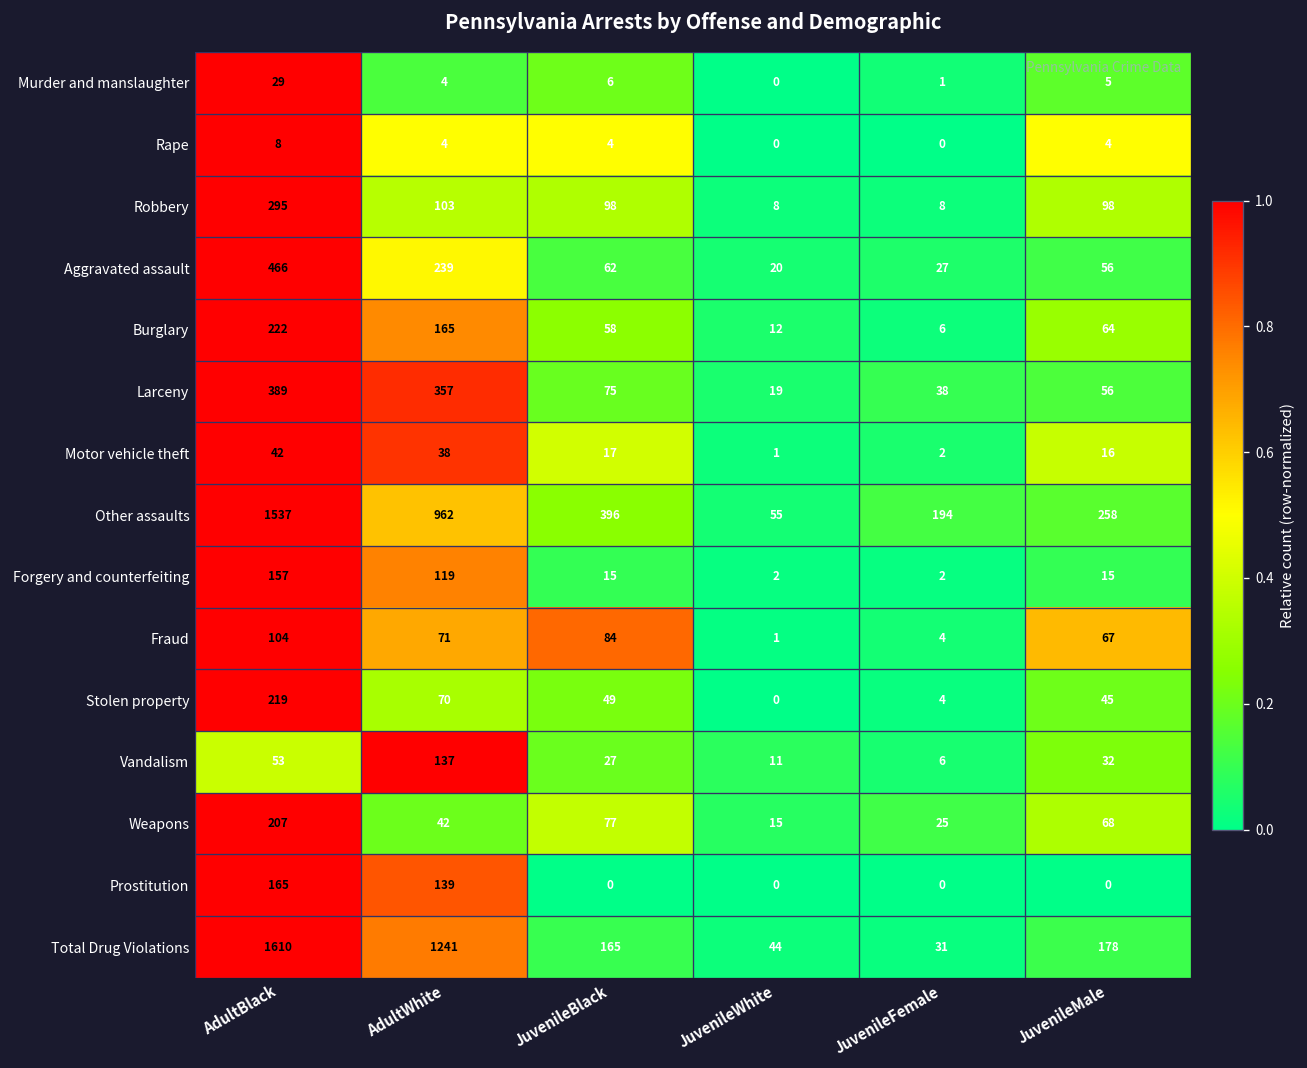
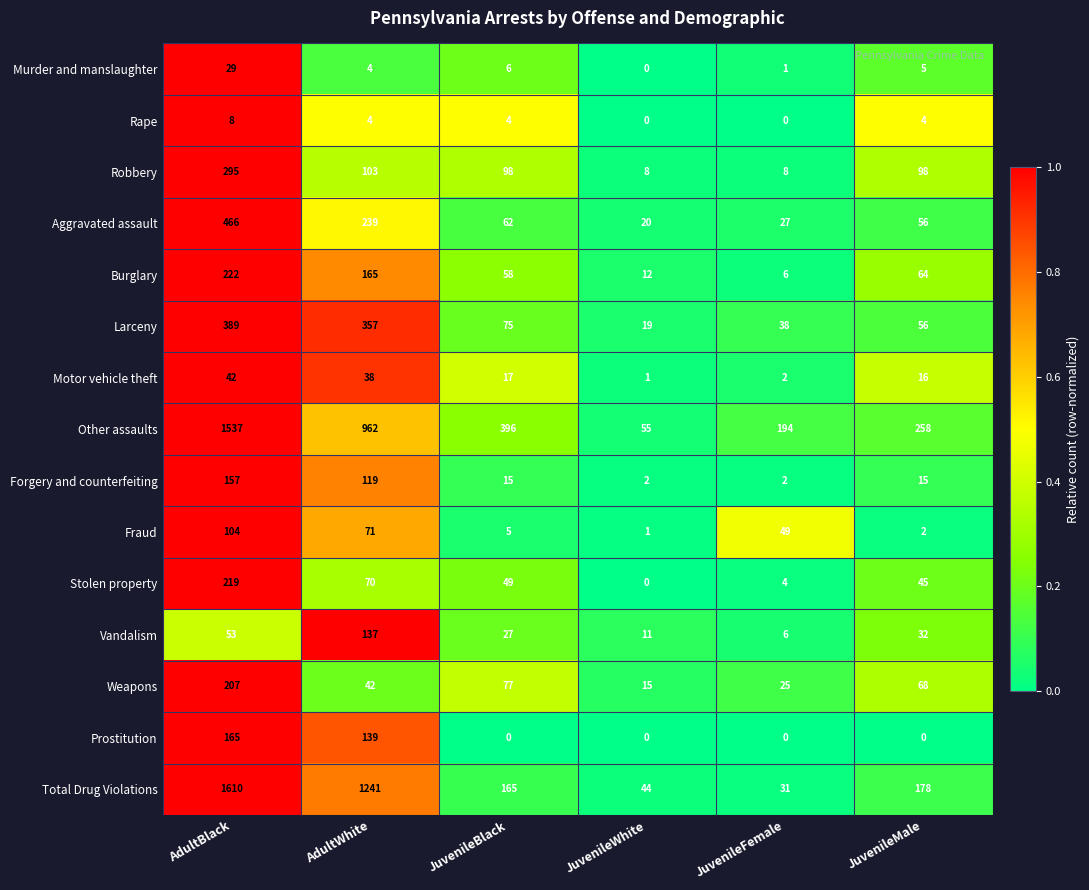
  {
    "Murder and manslaughter": {
      "AdultBlack": 29,
      "AdultWhite": 4,
      "JuvenileBlack": 6,
      "JuvenileWhite": 0,
      "JuvenileFemale": 1
    },
    "Rape": {
      "AdultBlack": 8,
      "AdultWhite": 4,
      "JuvenileBlack": 4,
      "JuvenileWhite": 0,
      "JuvenileFemale": 0,
      "JuvenileMale": 4
    },
    "Robbery": {
      "AdultBlack": 295,
      "AdultWhite": 103,
      "JuvenileBlack": 98,
      "JuvenileWhite": 8,
      "JuvenileFemale": 8,
      "JuvenileMale": 98
    },
    "Aggravated assault": {
      "AdultBlack": 466,
      "AdultWhite": 239,
      "JuvenileBlack": 62,
      "JuvenileWhite": 20,
      "JuvenileFemale": 27,
      "JuvenileMale": 56
    },
    "Burglary": {
      "AdultBlack": 222,
      "AdultWhite": 165,
      "JuvenileBlack": 58,
      "JuvenileWhite": 12,
      "JuvenileFemale": 6,
      "JuvenileMale": 64
    },
    "Larceny": {
      "AdultBlack": 389,
      "AdultWhite": 357,
      "JuvenileBlack": 75,
      "JuvenileWhite": 19,
      "JuvenileFemale": 38,
      "JuvenileMale": 56
    },
    "Motor vehicle theft": {
      "AdultBlack": 42,
      "AdultWhite": 38,
      "JuvenileBlack": 17,
      "JuvenileWhite": 1,
      "JuvenileFemale": 2,
      "JuvenileMale": 16
    },
    "Other assaults": {
      "AdultBlack": 1537,
      "AdultWhite": 962,
      "JuvenileBlack": 396,
      "JuvenileWhite": 55,
      "JuvenileFemale": 194,
      "JuvenileMale": 258
    },
    "Forgery and counterfeiting": {
      "AdultBlack": 157,
      "AdultWhite": 119,
      "JuvenileBlack": 15,
      "JuvenileWhite": 2,
      "JuvenileFemale": 2,
      "JuvenileMale": 15
    },
    "Fraud": {
      "AdultBlack": 104,
      "AdultWhite": 71,
-     "JuvenileBlack": 84,
+     "JuvenileBlack": 5,
      "JuvenileWhite": 1,
-     "JuvenileFemale": 4,
-     "JuvenileMale": 67
+     "JuvenileFemale": 49,
+     "JuvenileMale": 2
    },
    "Stolen property": {
      "AdultBlack": 219,
      "AdultWhite": 70,
      "JuvenileBlack": 49,
      "JuvenileWhite": 0,
      "JuvenileFemale": 4,
      "JuvenileMale": 45
    },
    "Vandalism": {
      "AdultBlack": 53,
      "AdultWhite": 137,
      "JuvenileBlack": 27,
      "JuvenileWhite": 11,
      "JuvenileFemale": 6,
      "JuvenileMale": 32
    },
    "Weapons": {
      "AdultBlack": 207,
      "AdultWhite": 42,
      "JuvenileBlack": 77,
      "JuvenileWhite": 15,
      "JuvenileFemale": 25,
      "JuvenileMale": 68
    },
    "Prostitution": {
      "AdultBlack": 165,
      "AdultWhite": 139,
      "JuvenileBlack": 0,
      "JuvenileWhite": 0,
      "JuvenileFemale": 0,
      "JuvenileMale": 0
    },
    "Total Drug Violations": {
      "AdultBlack": 1610,
      "AdultWhite": 1241,
      "JuvenileBlack": 165,
      "JuvenileWhite": 44,
      "JuvenileFemale": 31,
      "JuvenileMale": 178
    }
  }
